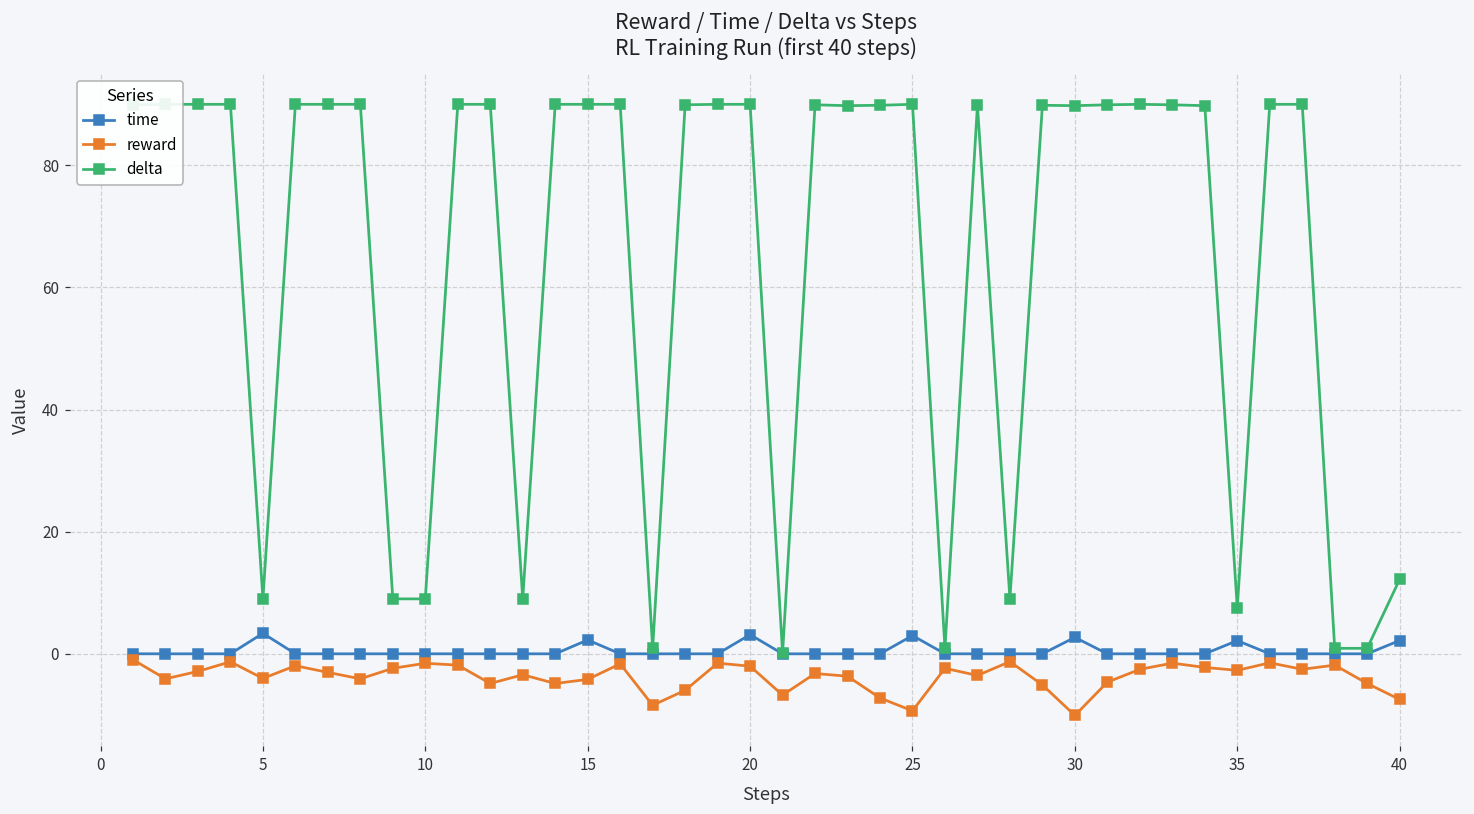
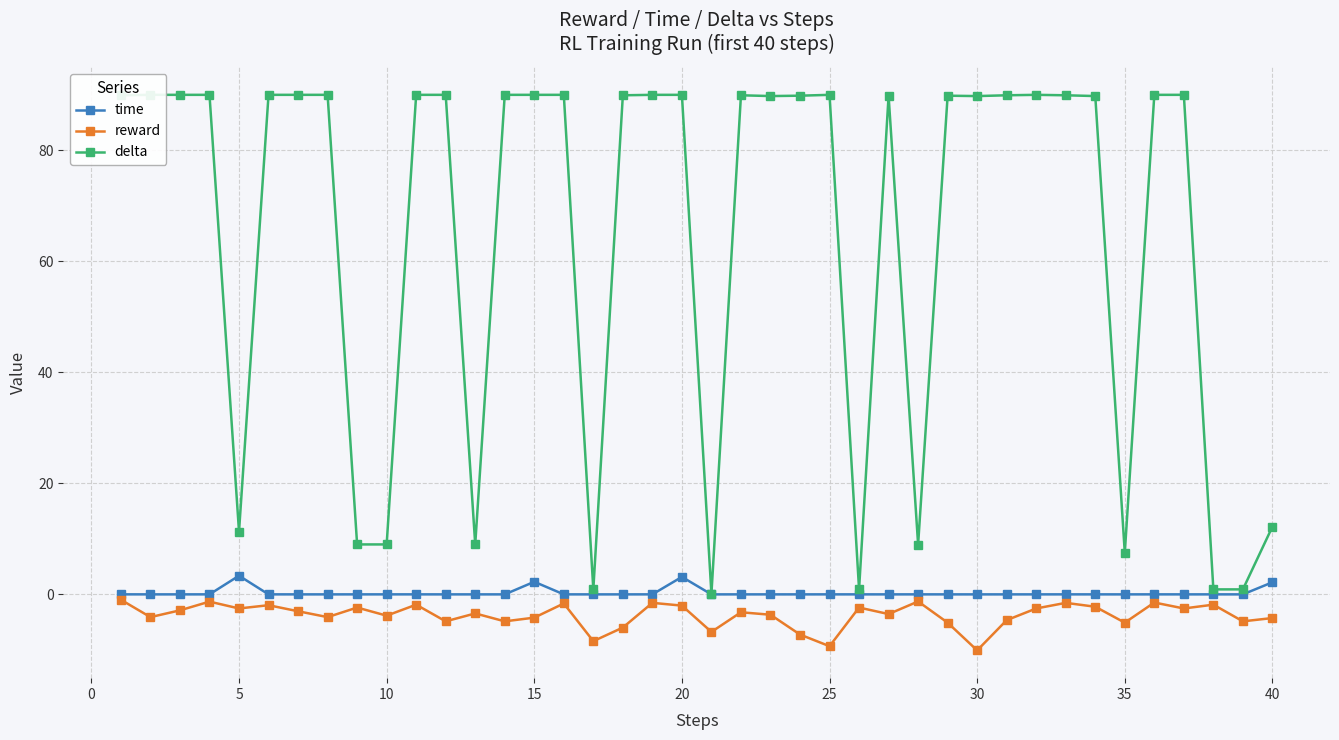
  {
    "time": {
      "5": 3,
      "10": 0,
      "15": 2,
      "20": 3,
-     "25": 3,
-     "30": 3,
-     "35": 2,
+     "25": 0,
+     "30": 0,
+     "35": 0,
      "40": 2
    },
    "reward": {
-     "5": -4,
-     "10": -2,
+     "5": -3,
+     "10": -4,
      "15": -4,
      "20": -2,
      "25": -9,
      "30": -10,
-     "35": -3,
-     "40": -7
+     "35": -5,
+     "40": -4
    },
    "delta": {
-     "5": 9,
+     "5": 11,
      "10": 9,
      "15": 90,
      "20": 90,
      "25": 90,
      "30": 90,
      "35": 8,
      "40": 12
    }
  }
